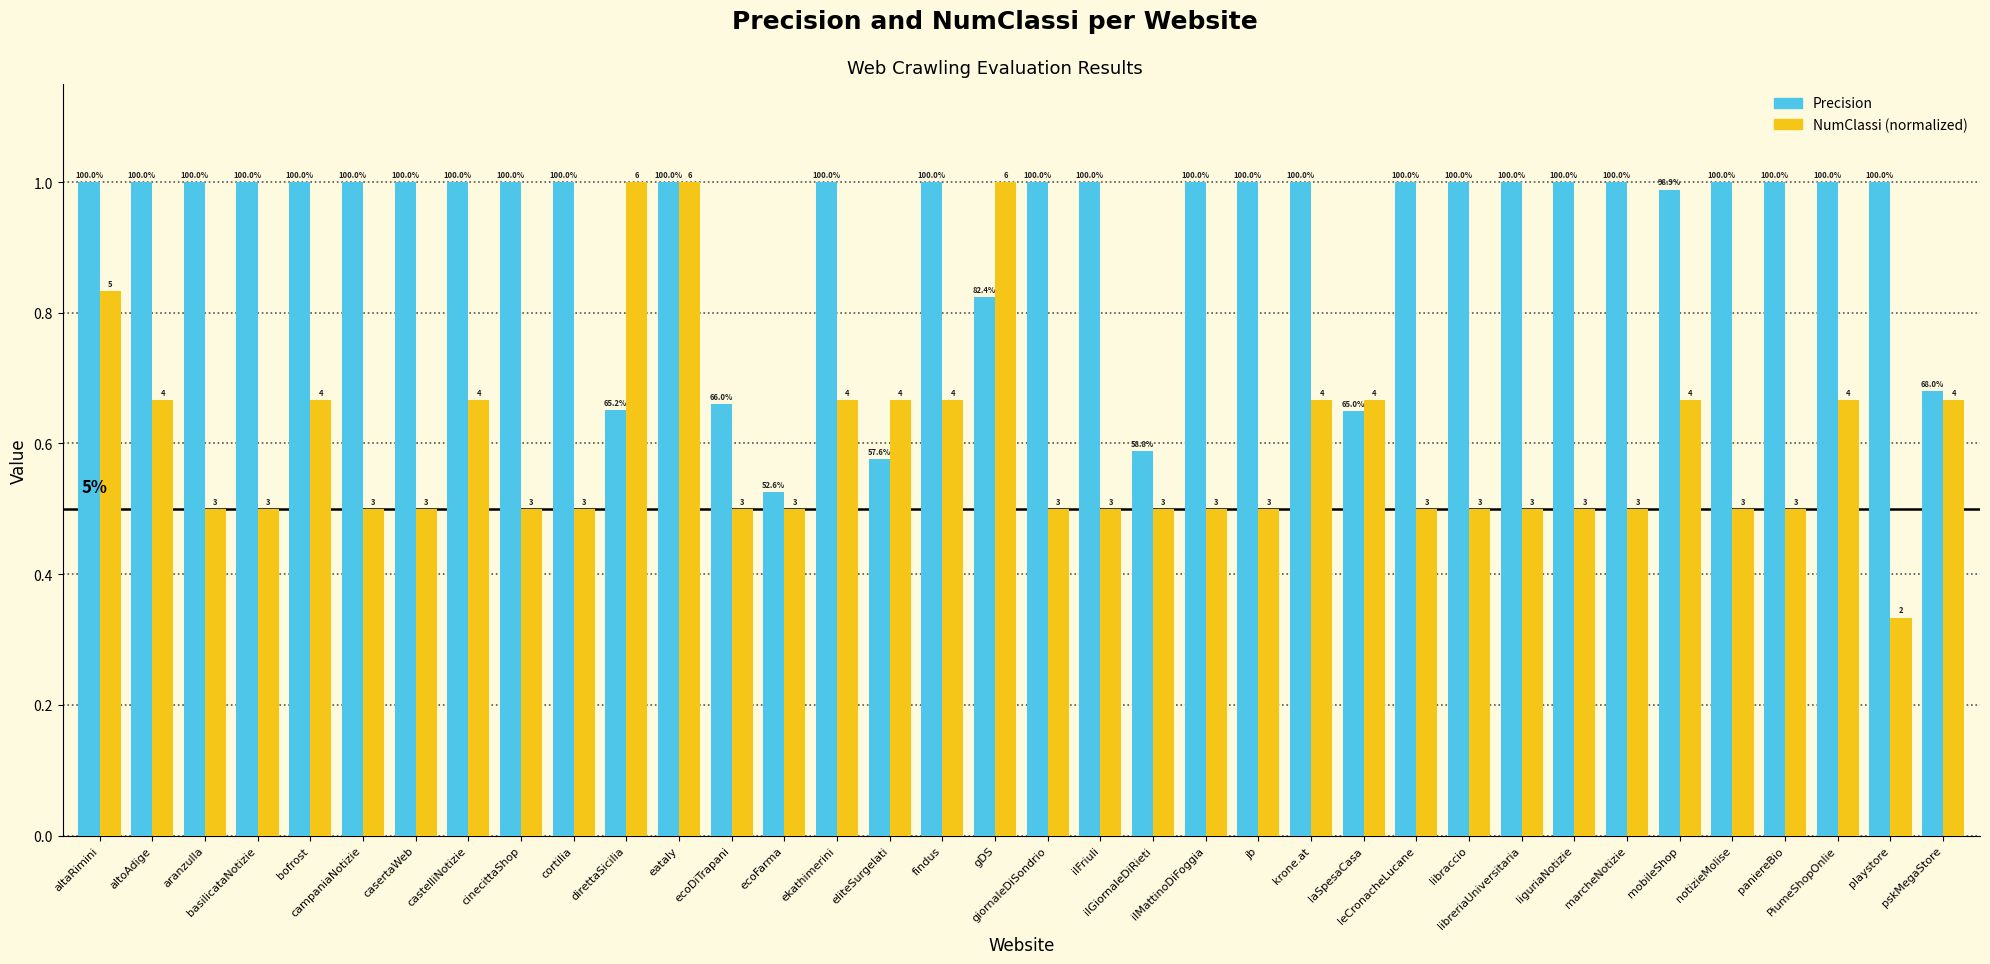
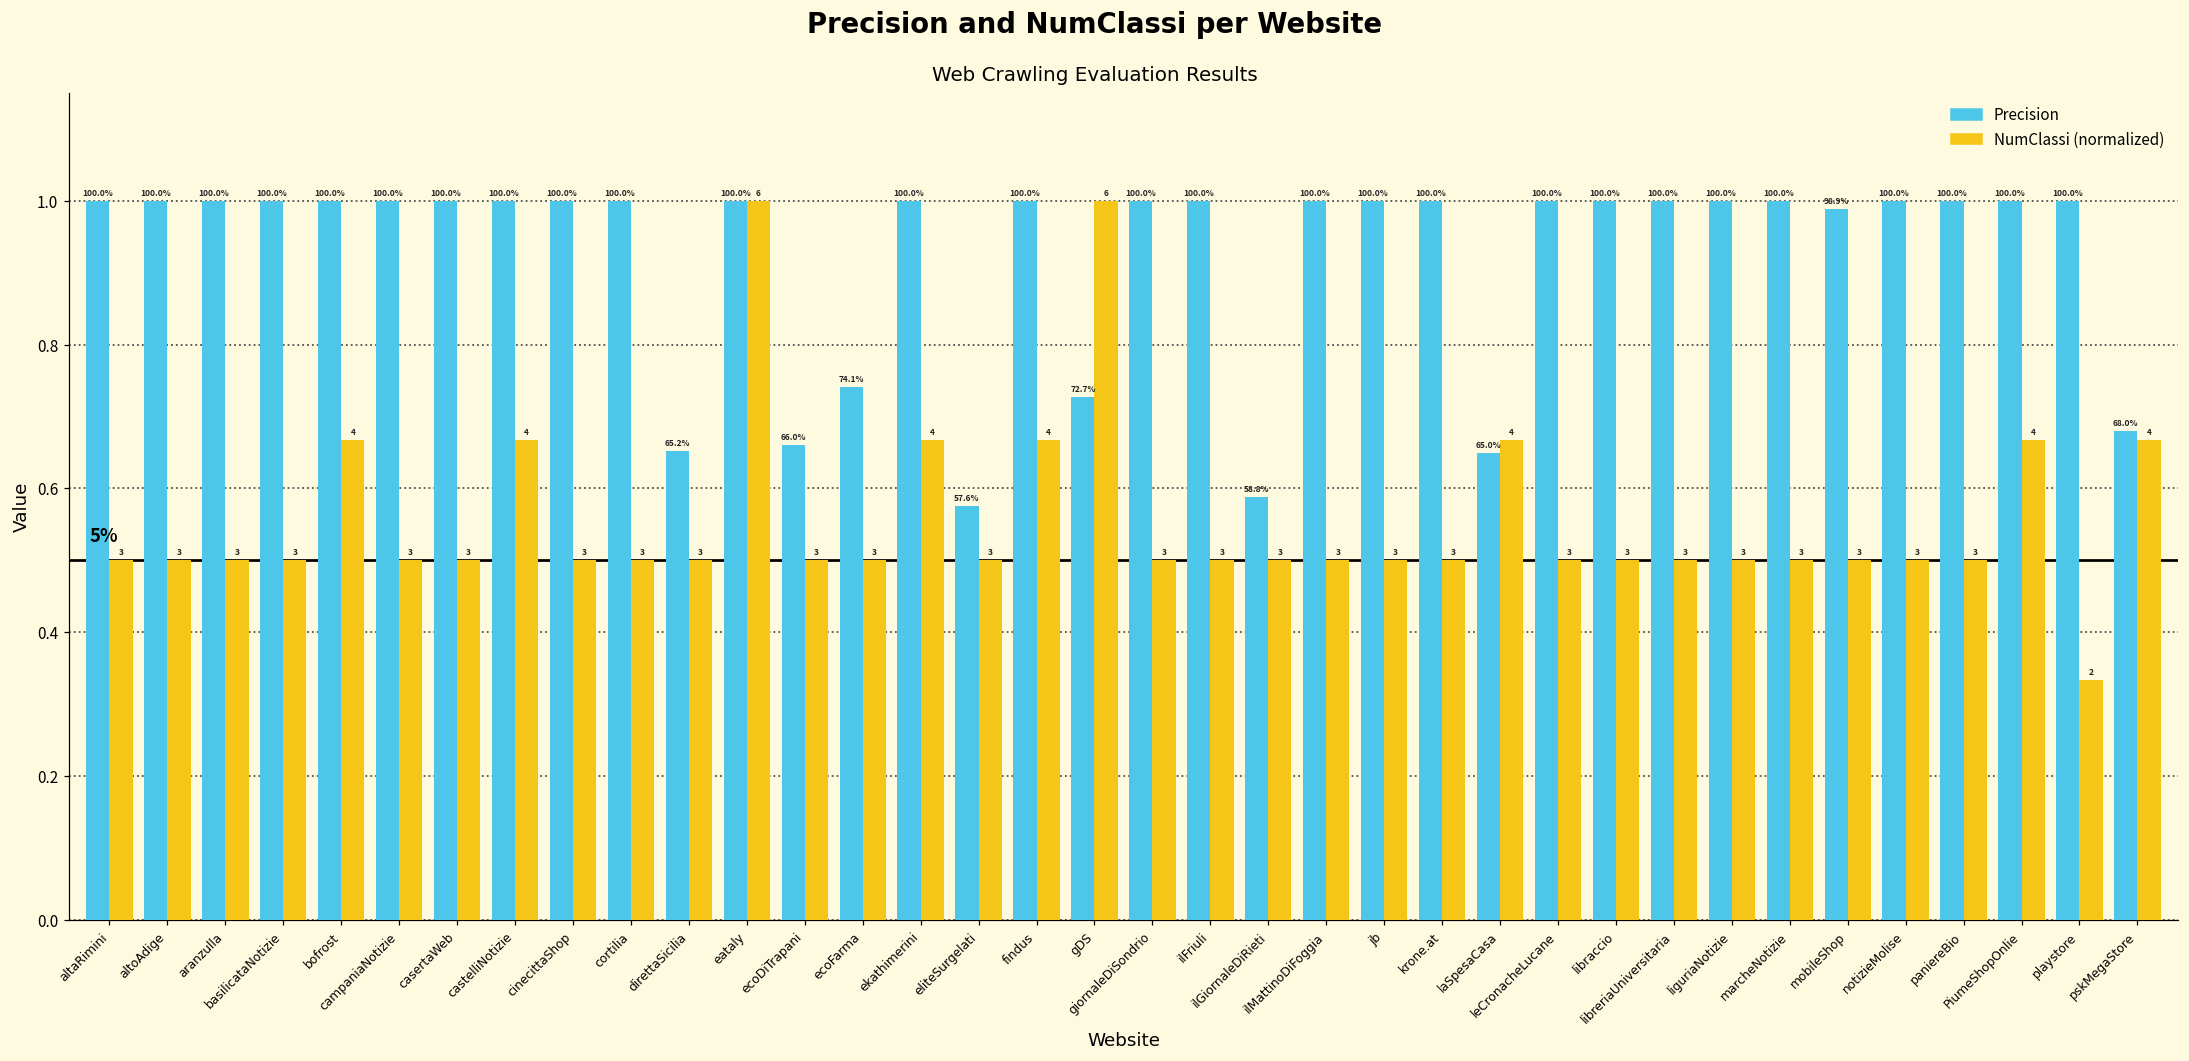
  {
    "Precision": {
      "altaRimini": "100.0%",
      "altoAdige": "100.0%",
      "aranzulla": "100.0%",
      "basilicataNotizie": "100.0%",
      "bofrost": "100.0%",
      "campaniaNotizie": "100.0%",
      "casertaWeb": "100.0%",
      "castelliNotizie": "100.0%",
      "cinecittaShop": "100.0%",
      "cortilia": "100.0%",
      "direttaSicilia": "65.2%",
      "eataly": "100.0%",
      "ecoDiTrapani": "66.0%",
-     "ecoFarma": "52.6%",
+     "ecoFarma": "74.1%",
      "ekathimerini": "100.0%",
      "eliteSurgelati": "57.6%",
      "findus": "100.0%",
-     "gDS": "82.4%",
+     "gDS": "72.7%",
      "giornaleDiSondrio": "100.0%",
      "ilFriuli": "100.0%",
      "ilGiornaleDiRieti": "58.8%",
      "ilMattinoDiFoggia": "100.0%",
      "jb": "100.0%",
      "krone.at": "100.0%",
      "laSpesaCasa": "65.0%",
      "leCronacheLucane": "100.0%",
      "libraccio": "100.0%",
      "libreriaUniversitaria": "100.0%",
      "liguriaNotizie": "100.0%",
      "marcheNotizie": "100.0%",
      "mobileShop": "98.9%",
      "notizieMolise": "100.0%",
      "paniereBio": "100.0%",
      "PiumeShopOnlie": "100.0%",
      "playstore": "100.0%",
      "pskMegaStore": "68.0%"
    },
    "NumClassi (normalized)": {
-     "altaRimini": "5",
-     "altoAdige": "4",
-     "direttaSicilia": "6",
-     "eliteSurgelati": "4",
-     "krone.at": "4",
-     "mobileShop": "4"
+     "altaRimini": "3",
+     "altoAdige": "3",
+     "direttaSicilia": "3",
+     "eliteSurgelati": "3",
+     "krone.at": "3",
+     "mobileShop": "3"
    }
  }
